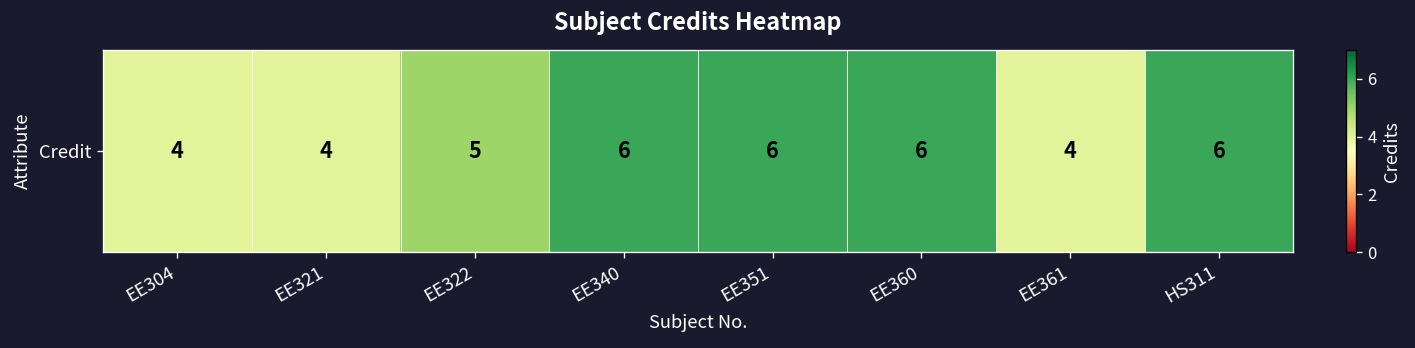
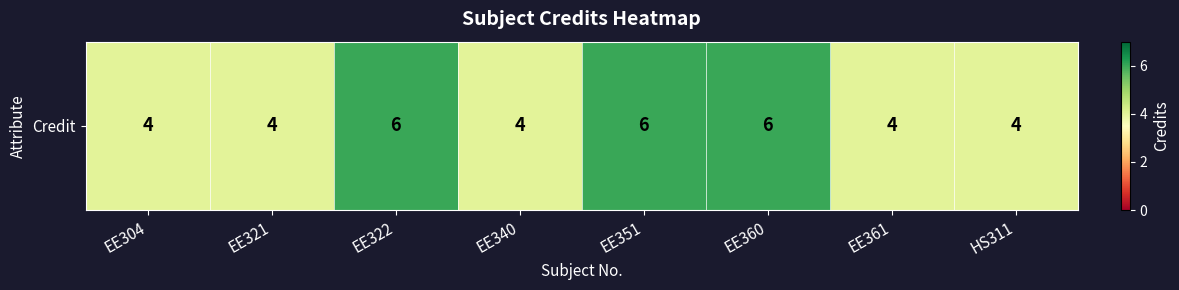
  {
    "Credit": {
      "EE304": 4,
      "EE321": 4,
-     "EE322": 5,
-     "EE340": 6,
+     "EE322": 6,
+     "EE340": 4,
      "EE351": 6,
      "EE360": 6,
      "EE361": 4,
-     "HS311": 6
+     "HS311": 4
    }
  }
